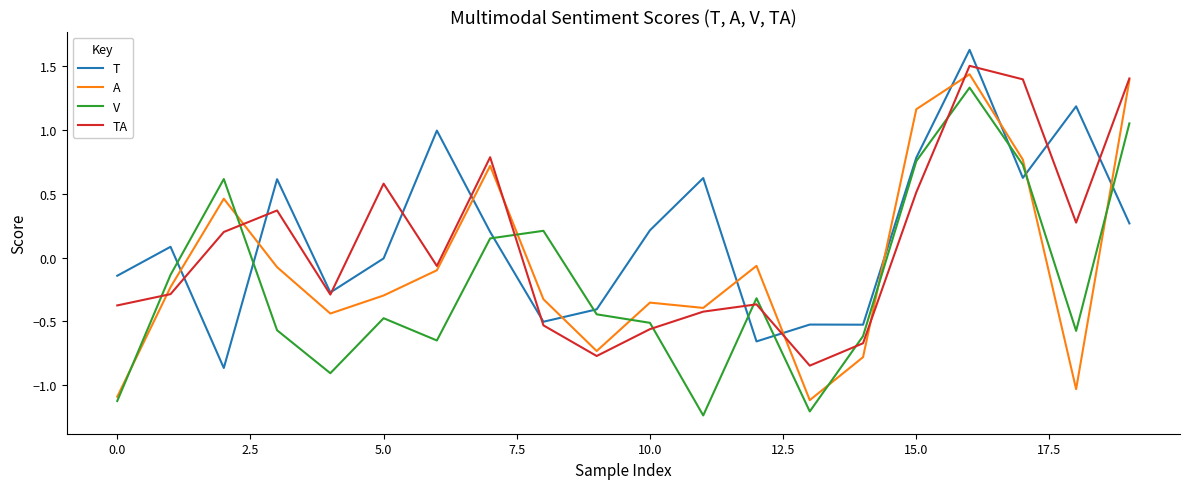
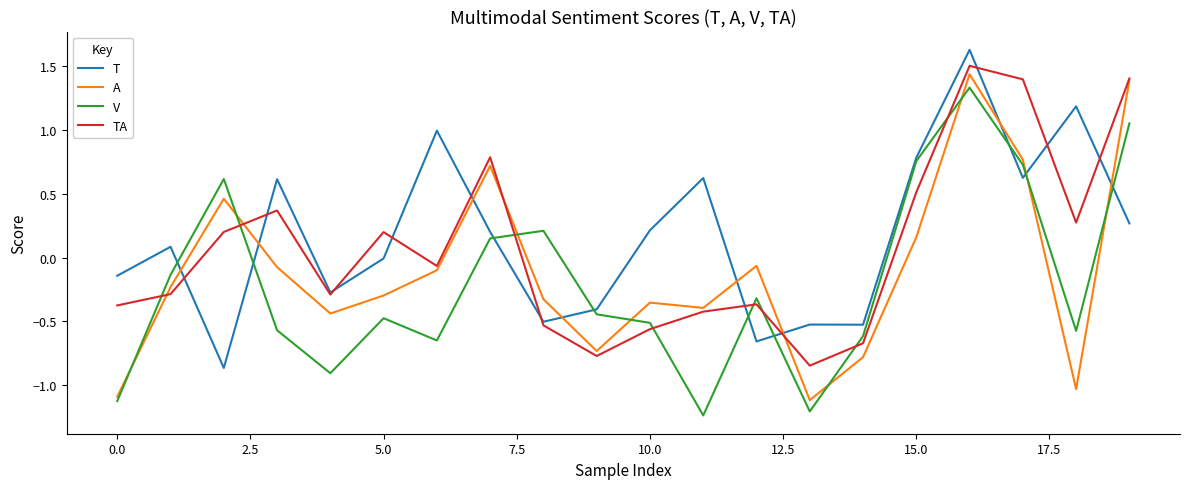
  {
    "T": {
      "0.0": -0.14,
      "5.0": -0.01,
      "10.0": 0.21,
      "15.0": 0.78
    },
    "A": {
      "0.0": -1.09,
      "5.0": -0.30,
      "10.0": -0.35,
-     "15.0": 1.16
+     "15.0": 0.16
    },
    "V": {
      "0.0": -1.12,
      "5.0": -0.48,
      "10.0": -0.51,
      "15.0": 0.76
    },
    "TA": {
      "0.0": -0.38,
-     "5.0": 0.58,
+     "5.0": 0.20,
      "10.0": -0.56,
      "15.0": 0.51
    }
  }
